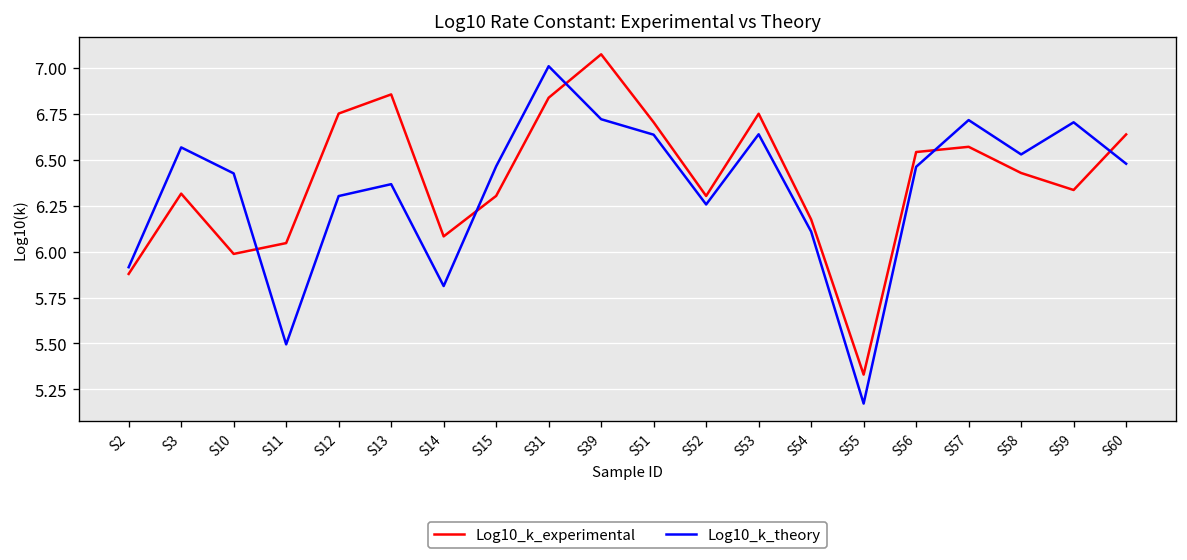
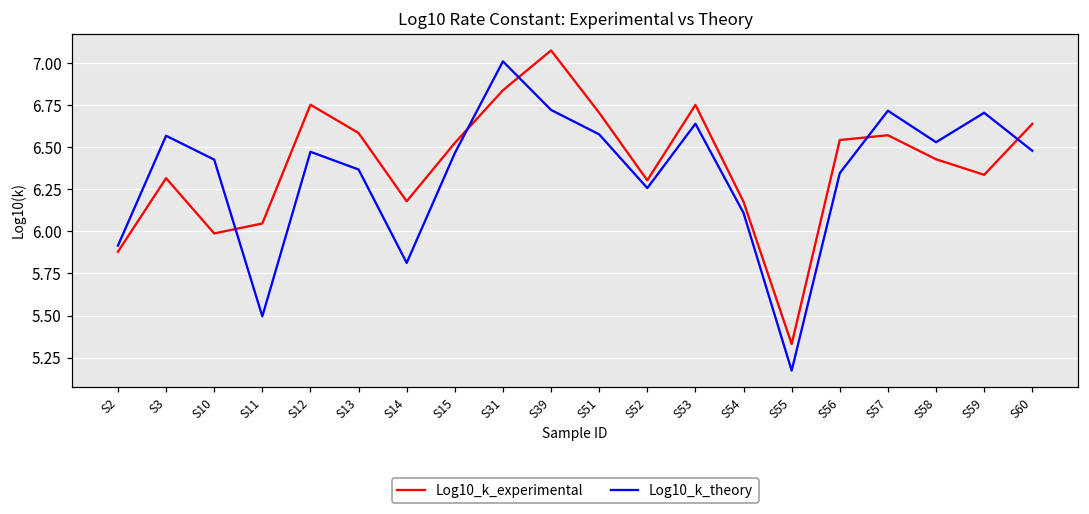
  {
    "Log10_k_experimental": {
      "S2": 5.88,
      "S3": 6.32,
      "S10": 5.99,
      "S11": 6.05,
      "S12": 6.75,
-     "S13": 6.86,
-     "S14": 6.08,
-     "S15": 6.30,
+     "S13": 6.58,
+     "S14": 6.18,
+     "S15": 6.53,
      "S31": 6.84,
      "S39": 7.08,
      "S51": 6.70,
      "S52": 6.30,
      "S53": 6.75,
      "S54": 6.18,
      "S55": 5.33,
      "S56": 6.54,
      "S57": 6.57,
      "S58": 6.43,
      "S59": 6.34,
      "S60": 6.64
    },
    "Log10_k_theory": {
      "S2": 5.92,
      "S3": 6.57,
      "S10": 6.43,
      "S11": 5.50,
-     "S12": 6.30,
+     "S12": 6.47,
      "S13": 6.37,
      "S14": 5.81,
      "S15": 6.46,
      "S31": 7.01,
      "S39": 6.72,
-     "S51": 6.64,
+     "S51": 6.58,
      "S52": 6.26,
      "S53": 6.64,
      "S54": 6.11,
      "S55": 5.17,
-     "S56": 6.46,
+     "S56": 6.35,
      "S57": 6.72,
      "S58": 6.53,
      "S59": 6.70,
      "S60": 6.48
    }
  }
